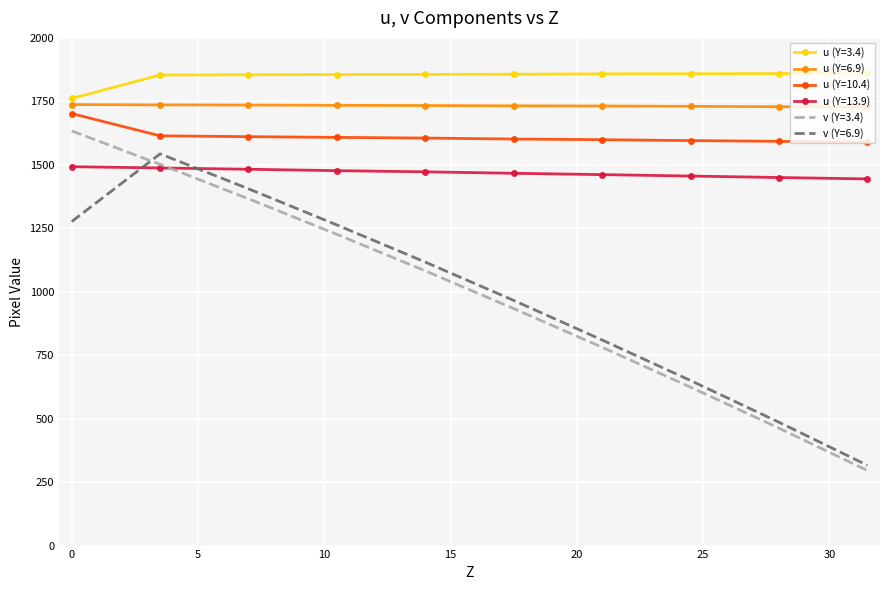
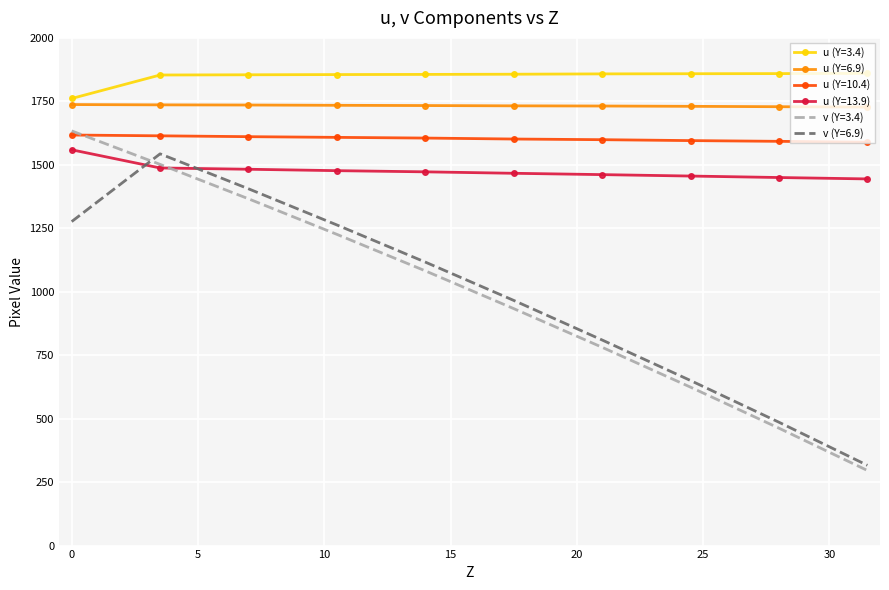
  {
    "u (Y=3.4)": {
      "0": 1760
    },
    "u (Y=6.9)": {
      "0": 1740
    },
    "u (Y=10.4)": {
-     "0": 1700
+     "0": 1620
    },
    "u (Y=13.9)": {
-     "0": 1490
+     "0": 1560
    },
    "v (Y=3.4)": {
      "0": 1630
    },
    "v (Y=6.9)": {
      "0": 1280
    }
  }
